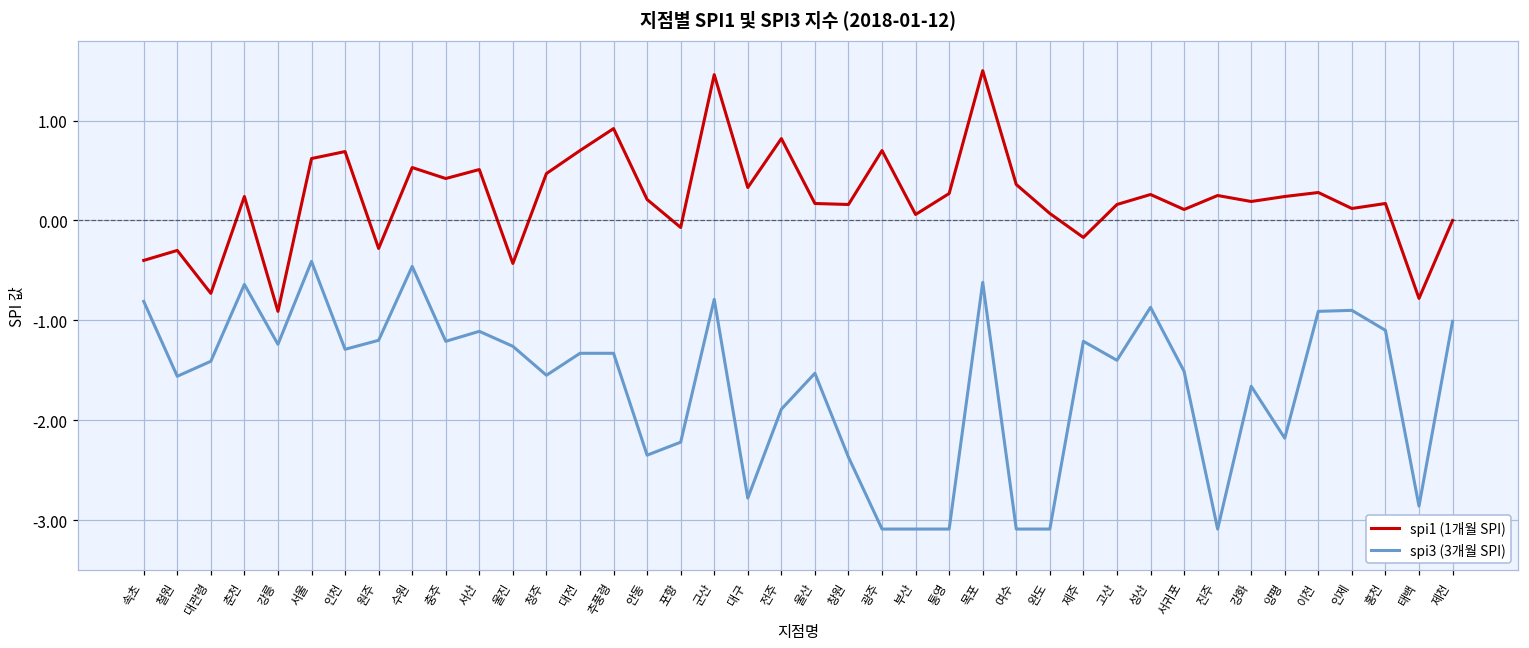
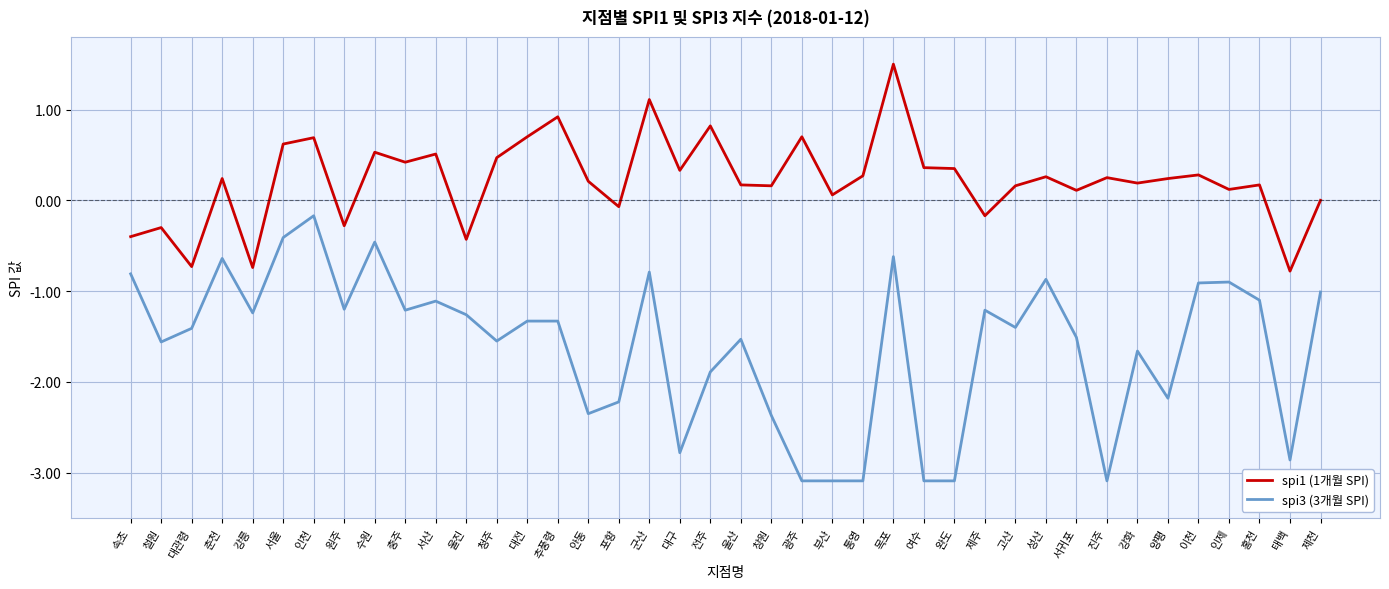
  {
    "spi1 (1개월 SPI)": {
      "속초": -0.4,
      "철원": -0.3,
      "대관령": -0.7,
      "춘천": 0.2,
-     "강릉": -0.9,
+     "강릉": -0.7,
      "서울": 0.6,
      "인천": 0.7,
      "원주": -0.3,
      "수원": 0.5,
      "충주": 0.4,
      "서산": 0.5,
      "울진": -0.4,
      "청주": 0.5,
      "대전": 0.7,
      "추풍령": 0.9,
      "안동": 0.2,
      "포항": -0.1,
-     "군산": 1.5,
+     "군산": 1.1,
      "대구": 0.3,
      "전주": 0.8,
      "울산": 0.2,
      "창원": 0.2,
      "광주": 0.7,
      "부산": 0.1,
      "통영": 0.3,
      "목포": 1.5,
      "여수": 0.4,
-     "완도": 0.1,
+     "완도": 0.4,
      "제주": -0.2,
      "고산": 0.2,
      "성산": 0.3,
      "서귀포": 0.1,
      "진주": 0.3,
      "강화": 0.2,
      "양평": 0.2,
      "이천": 0.3,
      "인제": 0.1,
      "홍천": 0.2,
      "태백": -0.8,
      "제천": 0.0
    },
    "spi3 (3개월 SPI)": {
      "속초": -0.8,
      "철원": -1.6,
      "대관령": -1.4,
      "춘천": -0.6,
      "강릉": -1.2,
      "서울": -0.4,
-     "인천": -1.3,
+     "인천": -0.2,
      "원주": -1.2,
      "수원": -0.5,
      "충주": -1.2,
      "서산": -1.1,
      "울진": -1.3,
      "청주": -1.6,
      "대전": -1.3,
      "추풍령": -1.3,
      "안동": -2.4,
      "포항": -2.2,
      "군산": -0.8,
      "대구": -2.8,
      "전주": -1.9,
      "울산": -1.5,
      "창원": -2.4,
      "광주": -3.1,
      "부산": -3.1,
      "통영": -3.1,
      "목포": -0.6,
      "여수": -3.1,
      "완도": -3.1,
      "제주": -1.2,
      "고산": -1.4,
      "성산": -0.9,
      "서귀포": -1.5,
      "진주": -3.1,
      "강화": -1.7,
      "양평": -2.2,
      "이천": -0.9,
      "인제": -0.9,
      "홍천": -1.1,
      "태백": -2.9,
      "제천": -1.0
    }
  }
